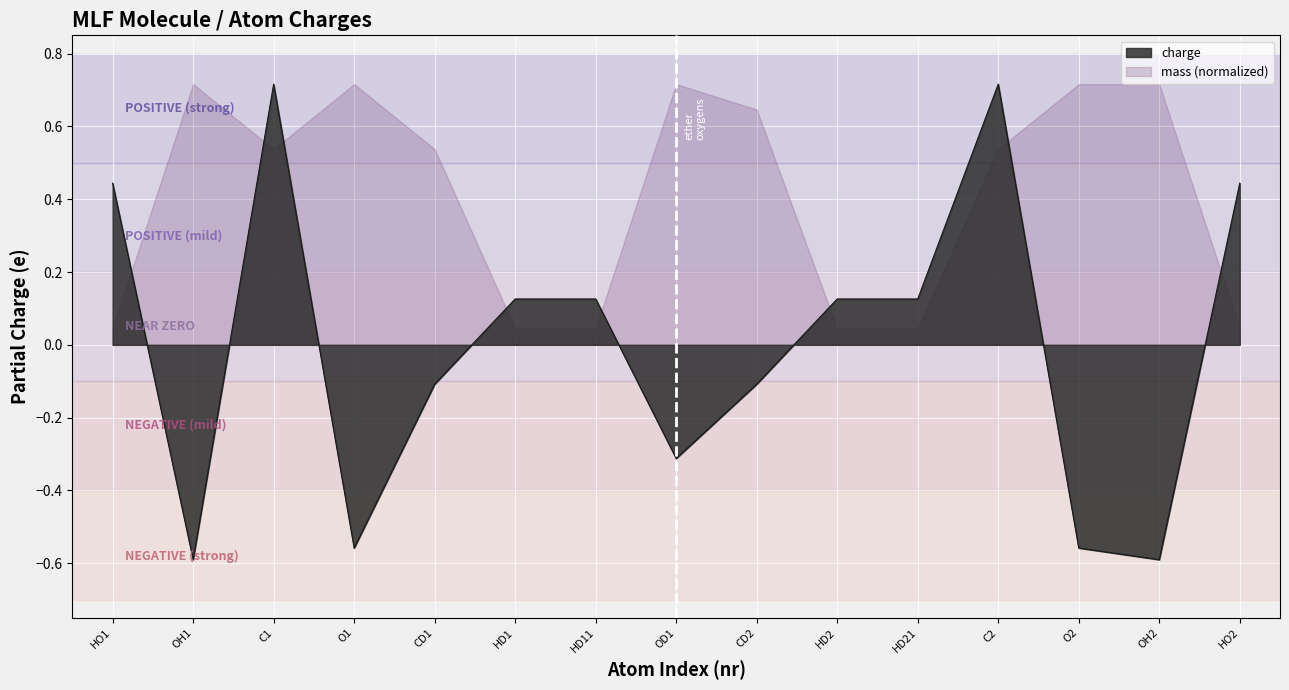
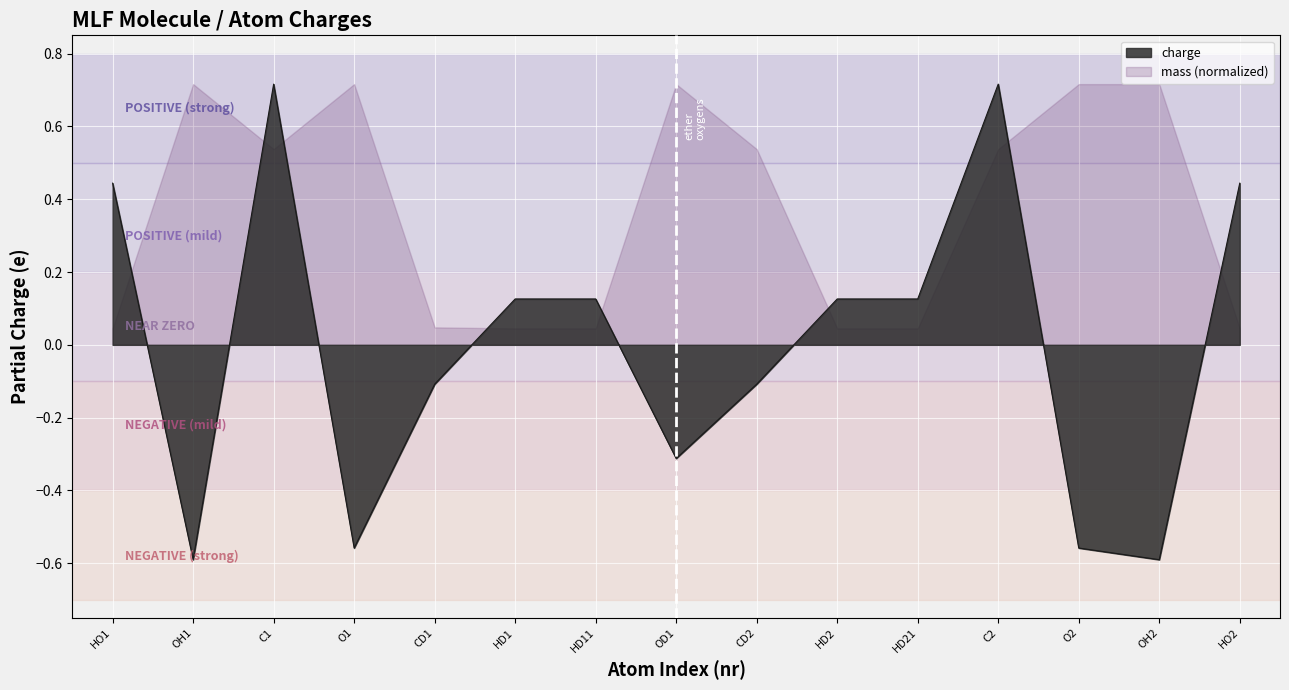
  {
    "mass (normalized)": {
      "HO1": 0.05,
      "OH1": 0.72,
      "C1": 0.54,
      "O1": 0.72,
-     "CD1": 0.54,
+     "CD1": 0.05,
      "HD1": 0.05,
      "HD11": 0.05,
      "OD1": 0.72,
-     "CD2": 0.65,
+     "CD2": 0.54,
      "HD2": 0.05,
      "HD21": 0.05,
      "C2": 0.54,
      "O2": 0.72,
      "OH2": 0.72,
      "HO2": 0.05
    }
  }
